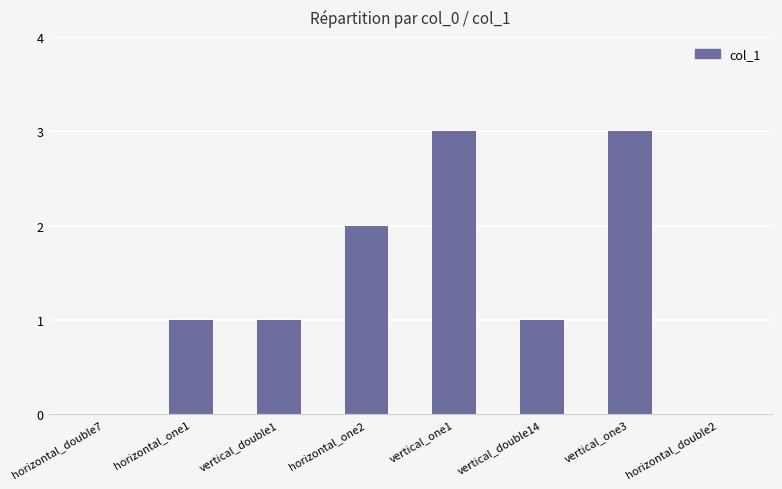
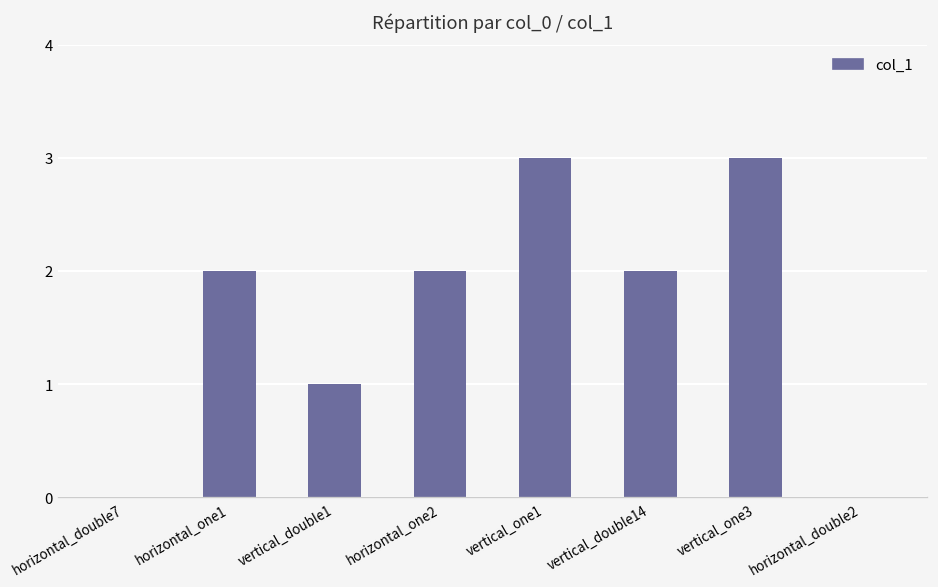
  {
    "horizontal_double7": 0,
-   "horizontal_one1": 1,
+   "horizontal_one1": 2,
    "vertical_double1": 1,
    "horizontal_one2": 2,
    "vertical_one1": 3,
-   "vertical_double14": 1,
+   "vertical_double14": 2,
    "vertical_one3": 3,
    "horizontal_double2": 0
  }
